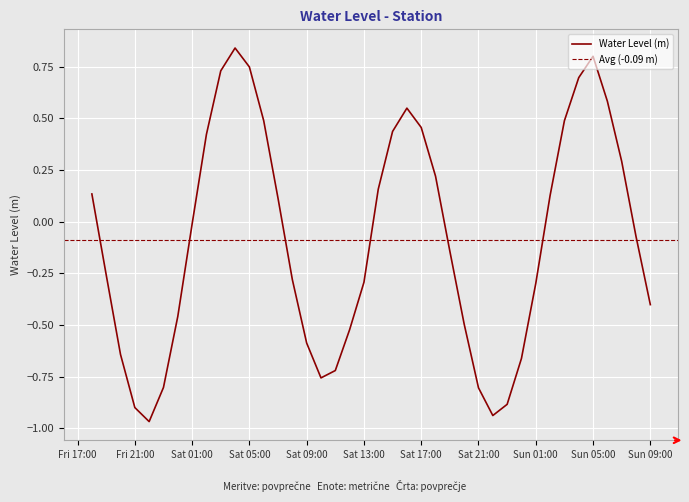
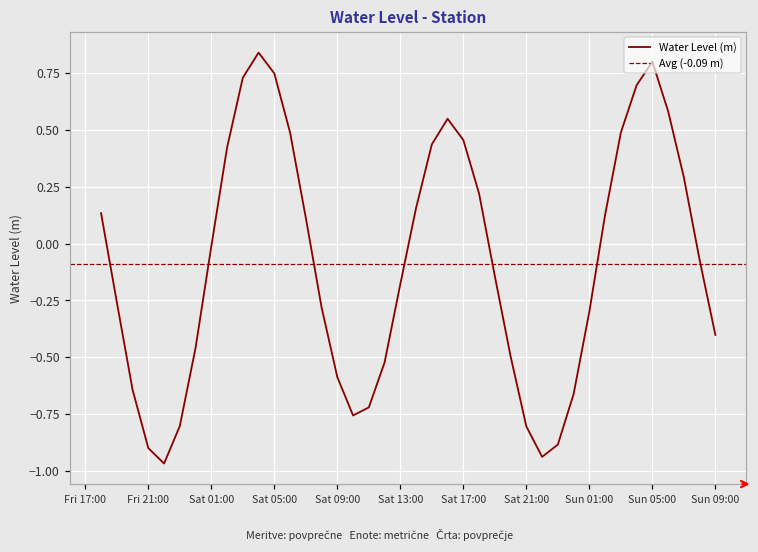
  {
    "Fri 21:00": -0.90,
    "Sat 01:00": -0.01,
    "Sat 05:00": 0.75,
    "Sat 09:00": -0.59,
-   "Sat 13:00": -0.29,
+   "Sat 13:00": -0.18,
    "Sat 17:00": 0.46,
    "Sat 21:00": -0.80,
    "Sun 01:00": -0.30,
    "Sun 09:00": -0.40
  }
